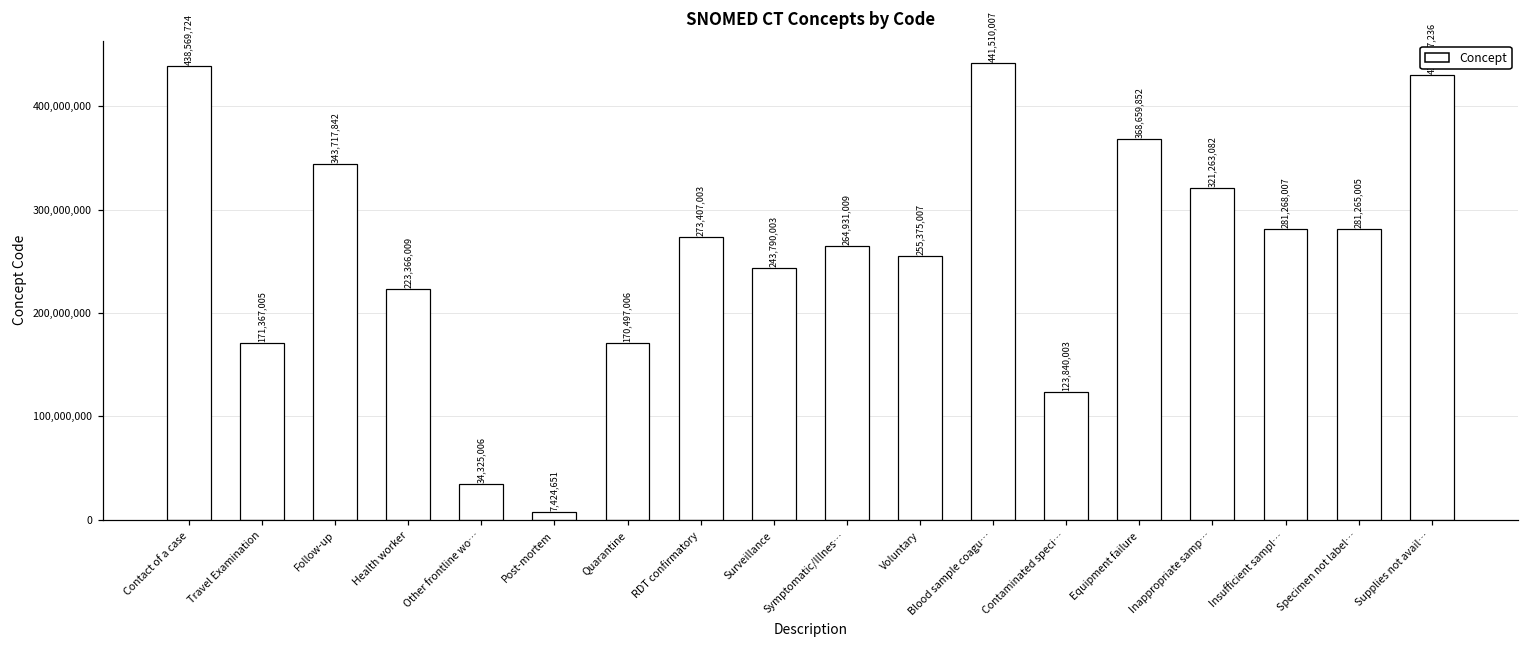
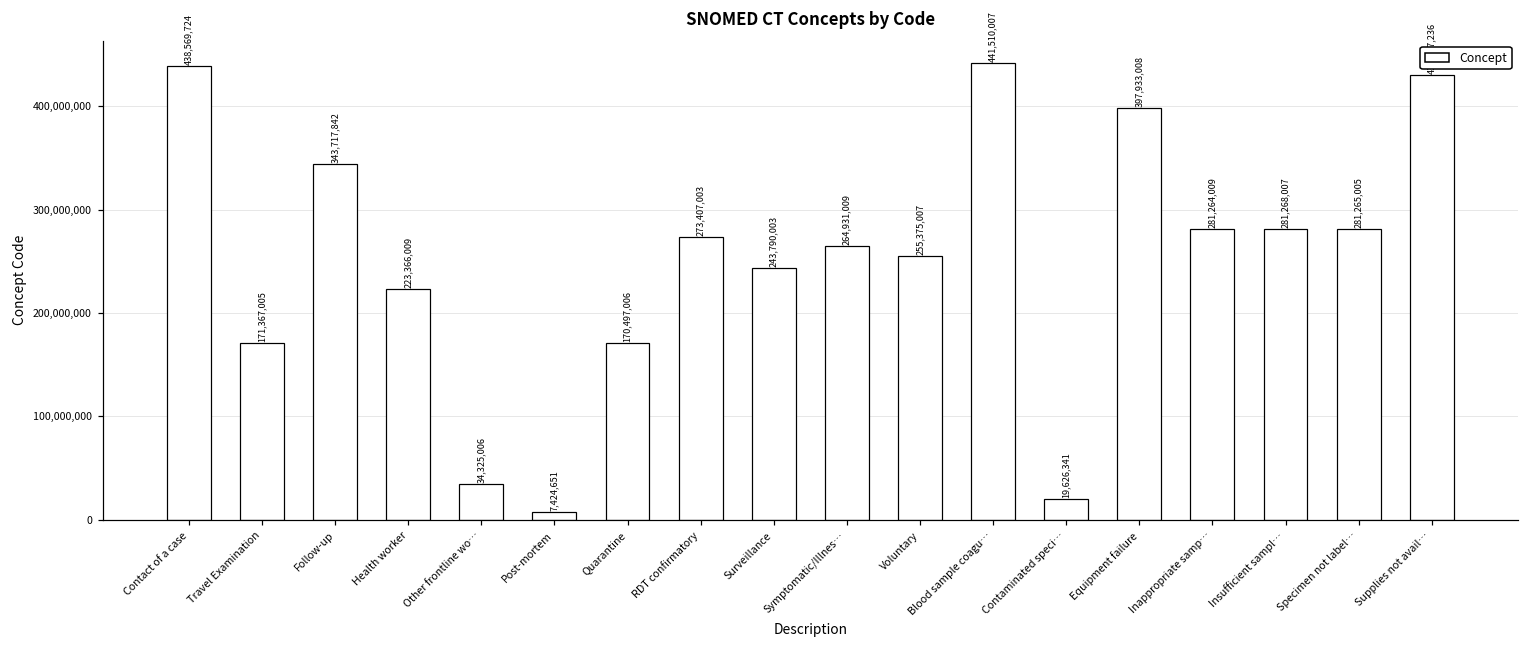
  {
    "Contact of a case": "438,569,724",
    "Travel Examination": "171,367,005",
    "Follow-up": "343,717,842",
    "Health worker": "223,366,009",
    "Other frontline wo…": "34,325,006",
    "Post-mortem": "7,424,651",
    "Quarantine": "170,497,006",
    "RDT confirmatory": "273,407,003",
    "Surveillance": "243,790,003",
    "Symptomatic/Illnes…": "264,931,009",
    "Voluntary": "255,375,007",
    "Blood sample coagu…": "441,510,007",
-   "Contaminated speci…": "123,840,003",
-   "Equipment failure": "368,659,852",
-   "Inappropriate samp…": "321,263,082",
+   "Contaminated speci…": "19,626,341",
+   "Equipment failure": "397,933,008",
+   "Inappropriate samp…": "281,264,009",
    "Insufficient sampl…": "281,268,007",
    "Specimen not label…": "281,265,005"
  }
